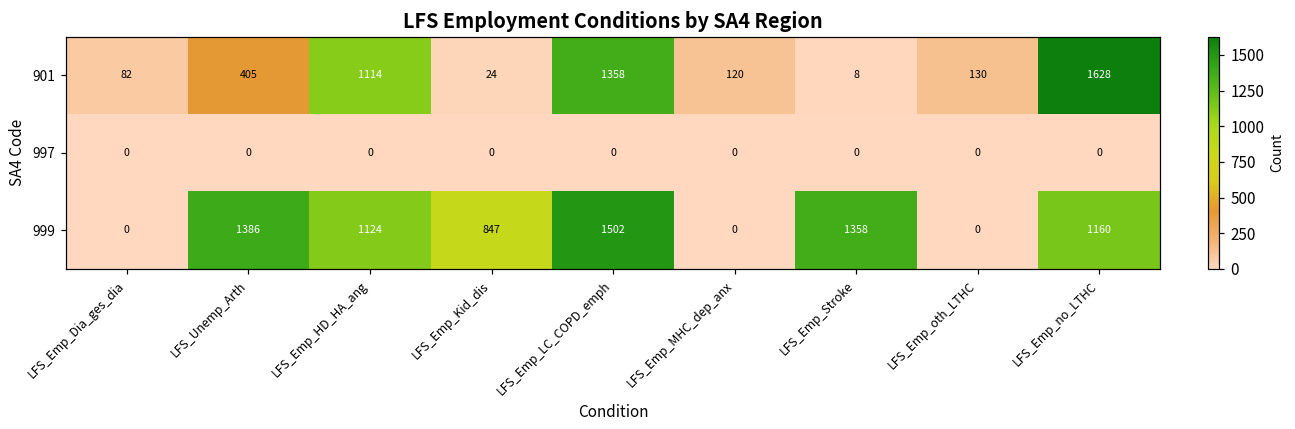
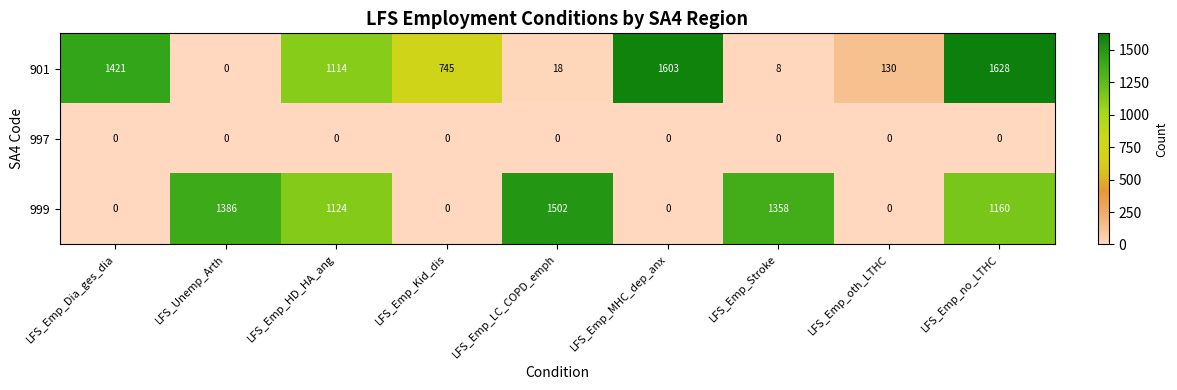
  {
    "901": {
-     "LFS_Emp_Dia_ges_dia": 82,
-     "LFS_Unemp_Arth": 405,
+     "LFS_Emp_Dia_ges_dia": 1421,
+     "LFS_Unemp_Arth": 0,
      "LFS_Emp_HD_HA_ang": 1114,
-     "LFS_Emp_Kid_dis": 24,
-     "LFS_Emp_LC_COPD_emph": 1358,
-     "LFS_Emp_MHC_dep_anx": 120,
+     "LFS_Emp_Kid_dis": 745,
+     "LFS_Emp_LC_COPD_emph": 18,
+     "LFS_Emp_MHC_dep_anx": 1603,
      "LFS_Emp_Stroke": 8,
      "LFS_Emp_oth_LTHC": 130,
      "LFS_Emp_no_LTHC": 1628
    },
    "997": {
      "LFS_Emp_Dia_ges_dia": 0,
      "LFS_Unemp_Arth": 0,
      "LFS_Emp_HD_HA_ang": 0,
      "LFS_Emp_Kid_dis": 0,
      "LFS_Emp_LC_COPD_emph": 0,
      "LFS_Emp_MHC_dep_anx": 0,
      "LFS_Emp_Stroke": 0,
      "LFS_Emp_oth_LTHC": 0,
      "LFS_Emp_no_LTHC": 0
    },
    "999": {
      "LFS_Emp_Dia_ges_dia": 0,
      "LFS_Unemp_Arth": 1386,
      "LFS_Emp_HD_HA_ang": 1124,
-     "LFS_Emp_Kid_dis": 847,
+     "LFS_Emp_Kid_dis": 0,
      "LFS_Emp_LC_COPD_emph": 1502,
      "LFS_Emp_MHC_dep_anx": 0,
      "LFS_Emp_Stroke": 1358,
      "LFS_Emp_oth_LTHC": 0,
      "LFS_Emp_no_LTHC": 1160
    }
  }
